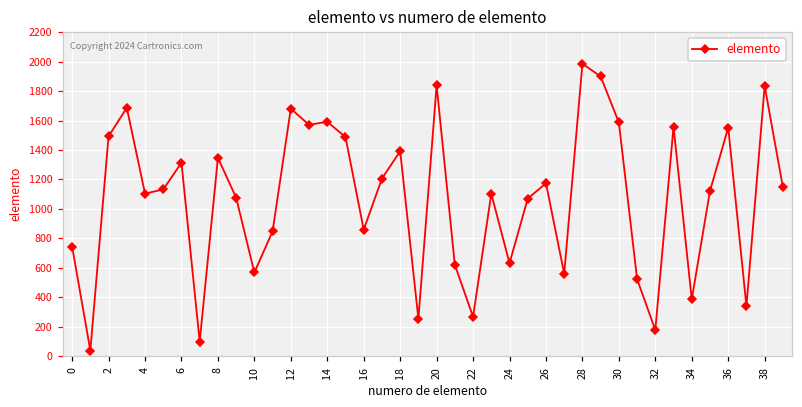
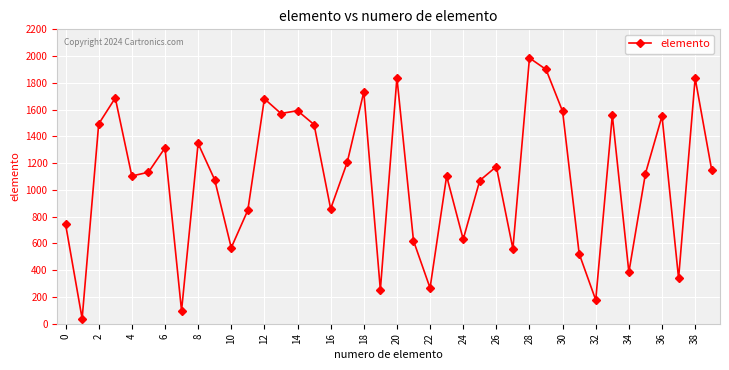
  {
    "0": 740,
    "2": 1490,
    "4": 1100,
    "6": 1310,
    "8": 1350,
    "10": 570,
    "12": 1680,
    "14": 1590,
    "16": 860,
-   "18": 1390,
+   "18": 1730,
    "20": 1840,
    "22": 270,
    "24": 630,
    "26": 1170,
    "28": 1990,
    "30": 1590,
    "32": 180,
    "34": 390,
    "36": 1550,
    "38": 1840
  }
